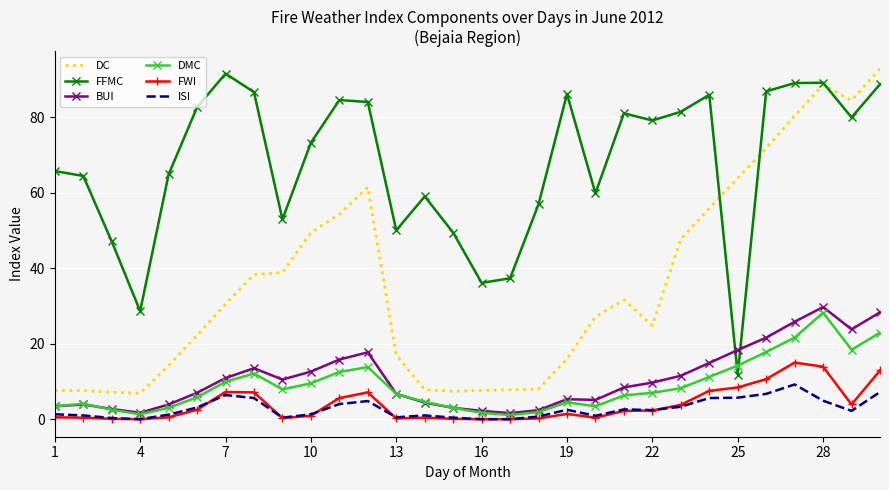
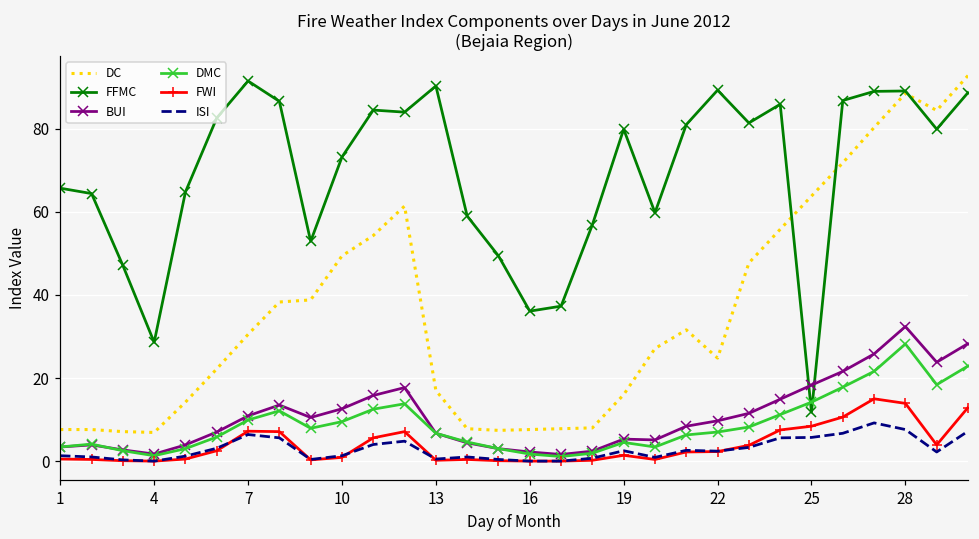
  {
    "DC": {
      "1": 8,
      "4": 7,
      "7": 31,
      "10": 49,
      "13": 17,
      "16": 8,
      "19": 16,
      "22": 25,
      "25": 64
    },
    "FFMC": {
      "1": 66,
      "4": 29,
      "7": 92,
      "10": 73,
-     "13": 50,
+     "13": 90,
      "16": 36,
-     "19": 86,
-     "22": 79,
+     "19": 80,
+     "22": 89,
      "25": 12
    },
    "BUI": {
      "7": 11,
      "10": 13,
      "19": 5,
      "22": 10,
      "25": 18,
-     "28": 30
+     "28": 32
    },
    "DMC": {
      "7": 10,
      "10": 10,
      "19": 5,
      "22": 7,
      "25": 14,
      "28": 28
    },
    "FWI": {
      "1": 1,
      "7": 7,
      "19": 1,
      "25": 8,
      "28": 14
    },
    "ISI": {
      "1": 1,
      "7": 6,
      "19": 3,
      "25": 6,
-     "28": 5
+     "28": 8
    }
  }
